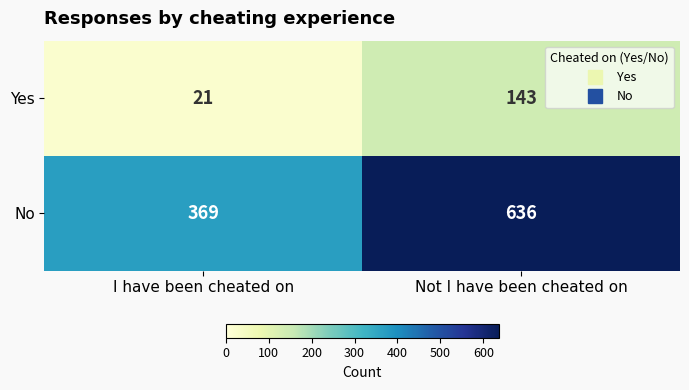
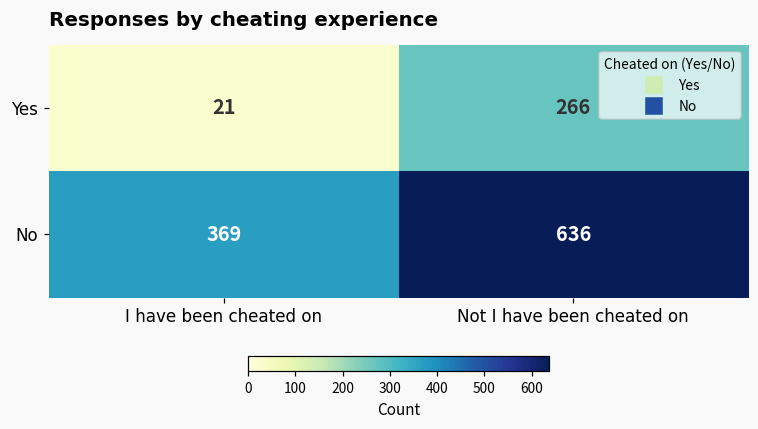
  {
    "Yes": {
      "I have been cheated on": 21,
-     "Not I have been cheated on": 143
+     "Not I have been cheated on": 266
    },
    "No": {
      "I have been cheated on": 369,
      "Not I have been cheated on": 636
    }
  }
